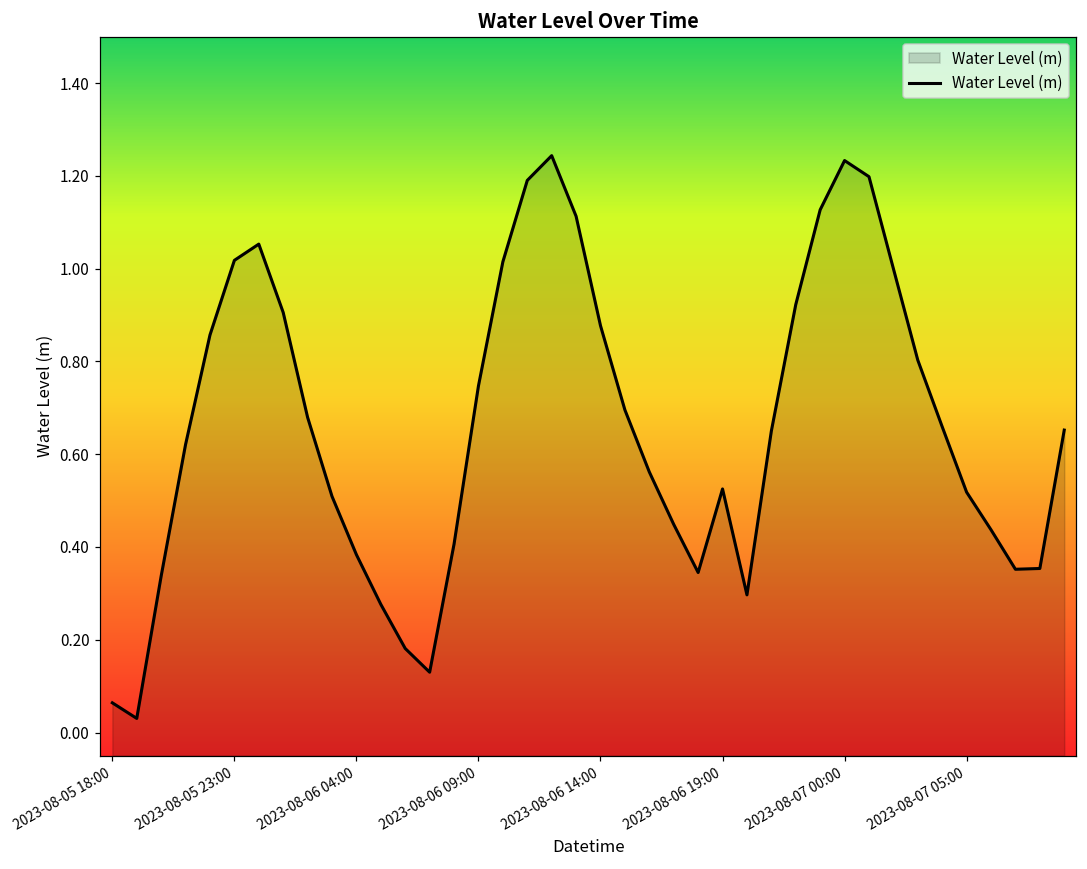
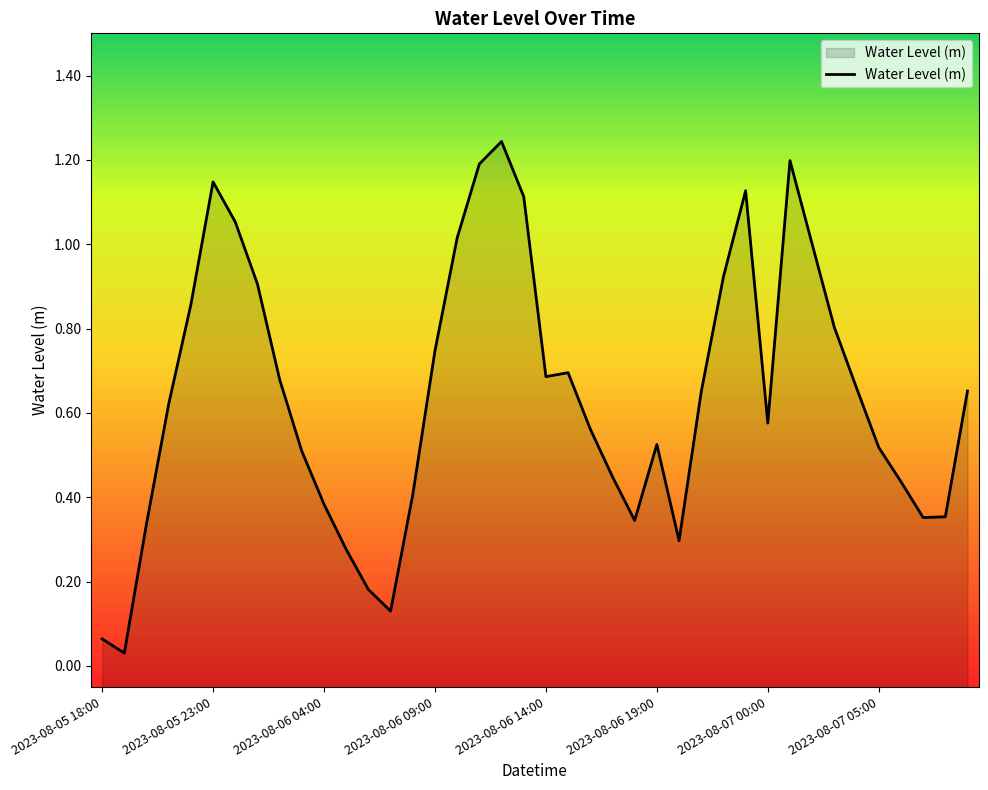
  {
    "2023-08-05 18:00": 0.06,
-   "2023-08-05 23:00": 1.02,
+   "2023-08-05 23:00": 1.15,
    "2023-08-06 04:00": 0.38,
    "2023-08-06 09:00": 0.75,
-   "2023-08-06 14:00": 0.88,
+   "2023-08-06 14:00": 0.69,
    "2023-08-06 19:00": 0.53,
-   "2023-08-07 00:00": 1.23,
+   "2023-08-07 00:00": 0.58,
    "2023-08-07 05:00": 0.52
  }
